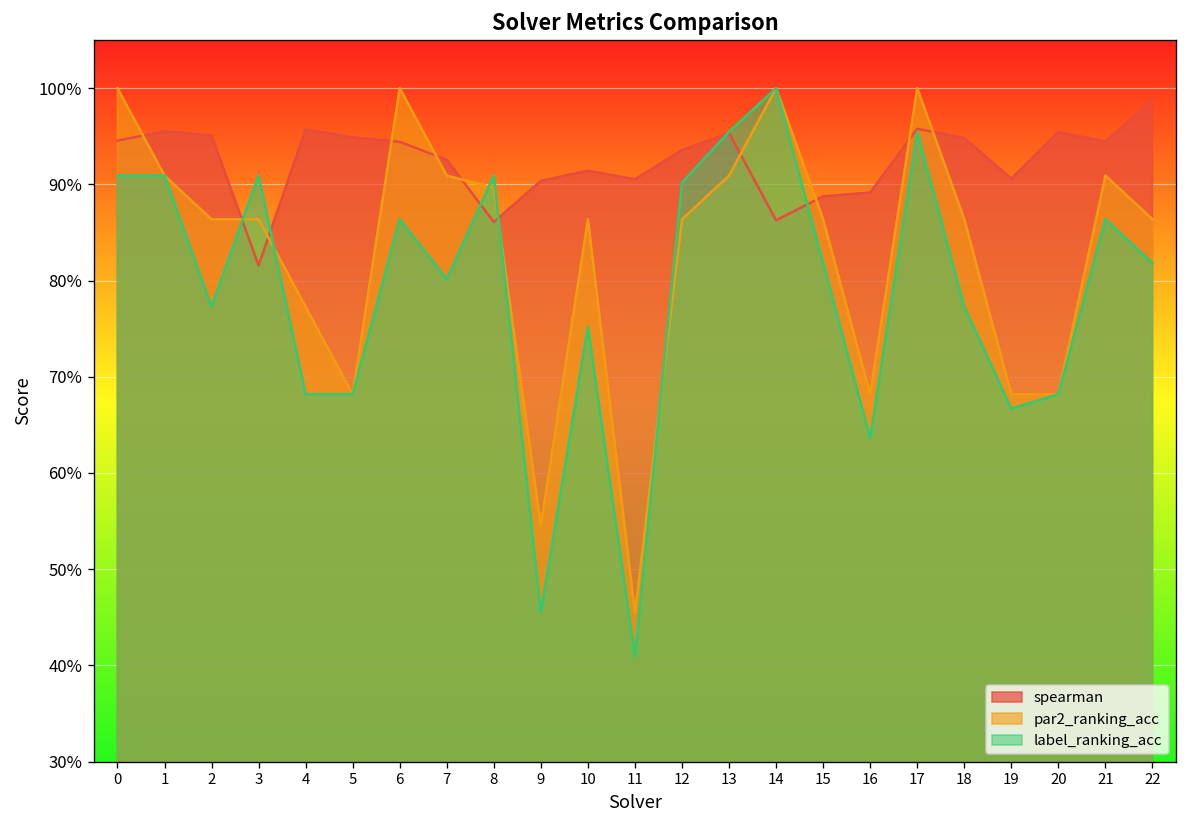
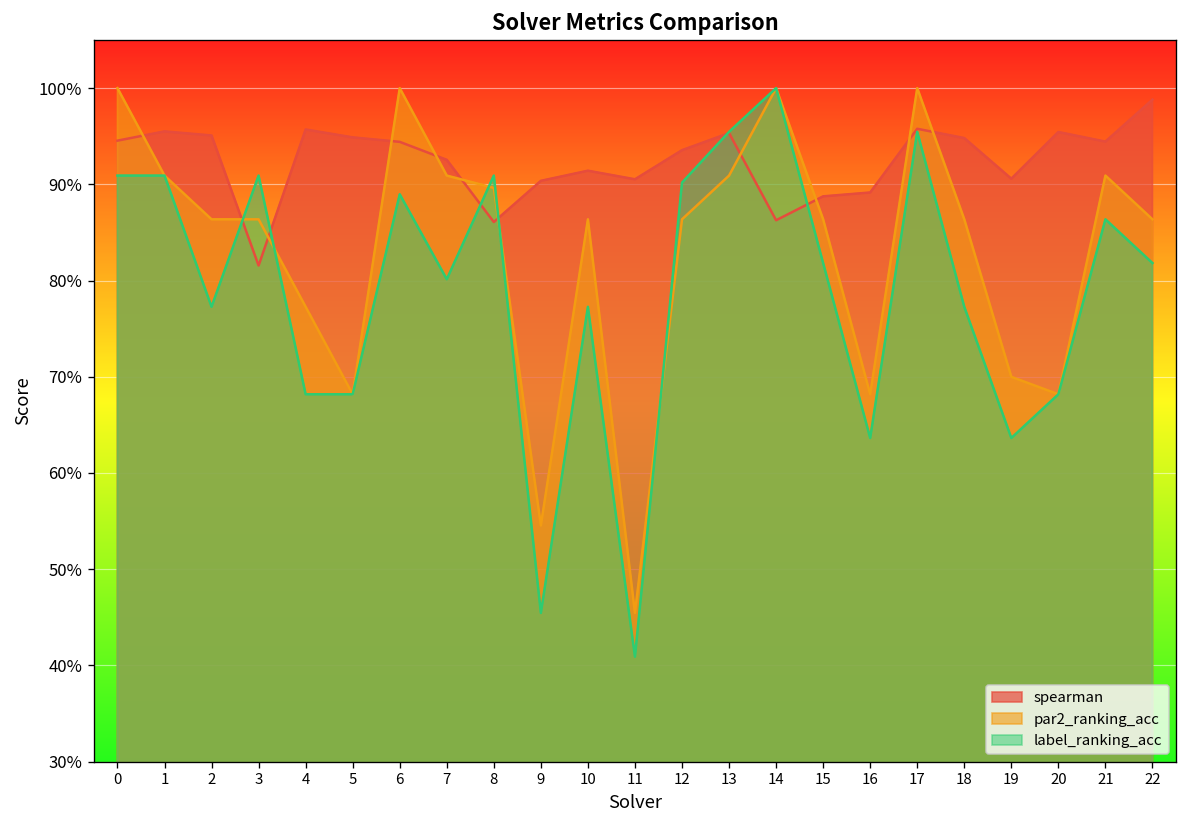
  {
    "spearman": {
      "0": "95%",
      "1": "96%",
      "2": "95%",
      "3": "82%",
      "4": "96%",
      "5": "95%",
      "6": "94%",
      "7": "93%",
      "8": "86%",
      "9": "90%",
      "10": "91%",
      "11": "91%",
      "12": "94%",
      "14": "86%",
      "15": "89%",
      "16": "89%",
      "17": "96%",
      "18": "95%",
      "19": "91%",
      "20": "95%",
      "21": "94%",
      "22": "99%"
    },
    "par2_ranking_acc": {
      "0": "100%",
      "2": "86%",
      "3": "86%",
      "4": "77%",
      "6": "100%",
      "7": "91%",
      "8": "90%",
      "9": "55%",
      "10": "86%",
      "11": "45%",
      "12": "86%",
      "13": "91%",
      "15": "86%",
      "16": "68%",
      "17": "100%",
      "18": "86%",
-     "19": "68%",
+     "19": "70%",
      "21": "91%",
      "22": "86%"
    },
    "label_ranking_acc": {
      "0": "91%",
      "2": "77%",
      "3": "91%",
      "4": "68%",
-     "6": "86%",
+     "6": "89%",
      "7": "80%",
      "8": "91%",
      "9": "45%",
-     "10": "75%",
+     "10": "77%",
      "11": "41%",
      "12": "90%",
      "15": "82%",
      "16": "64%",
      "17": "95%",
      "18": "77%",
-     "19": "67%",
+     "19": "64%",
      "21": "86%",
      "22": "82%"
    }
  }
